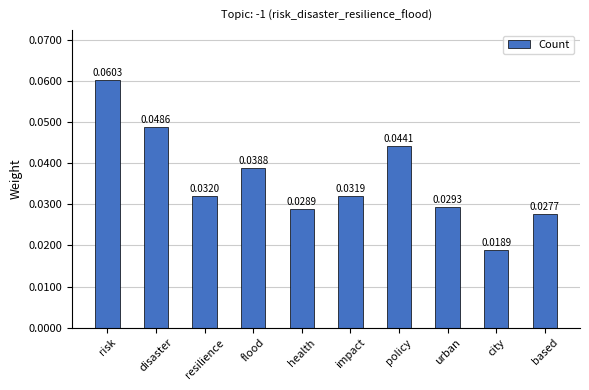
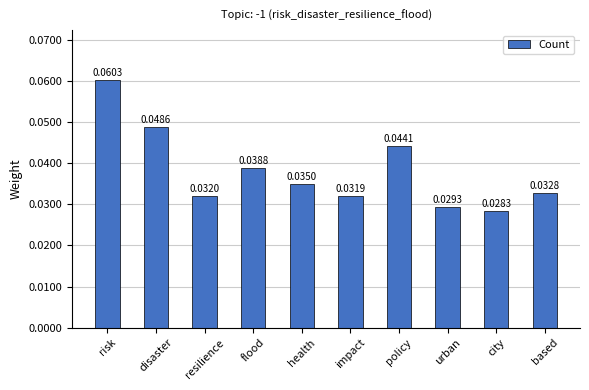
  {
    "risk": 0.0603,
    "disaster": 0.0486,
    "resilience": 0.0320,
    "flood": 0.0388,
-   "health": 0.0289,
+   "health": 0.0350,
    "impact": 0.0319,
    "policy": 0.0441,
    "urban": 0.0293,
-   "city": 0.0189,
-   "based": 0.0277
+   "city": 0.0283,
+   "based": 0.0328
  }
